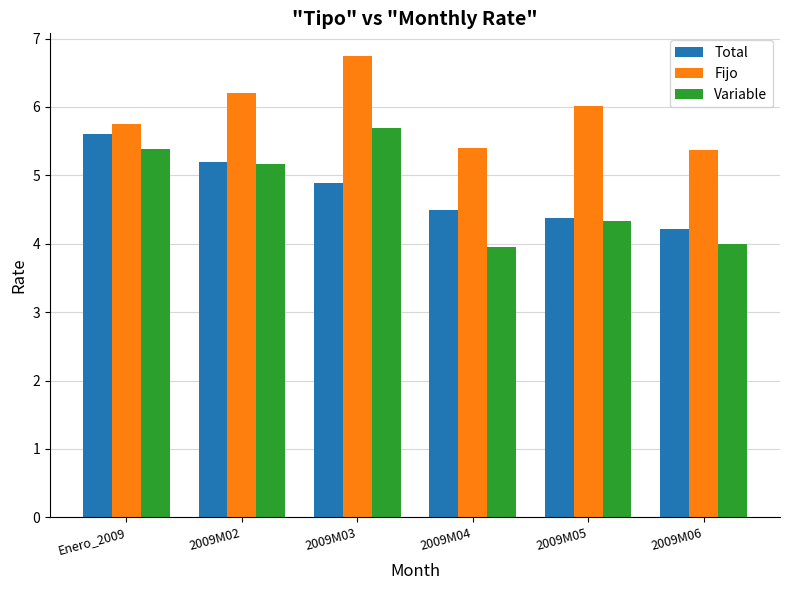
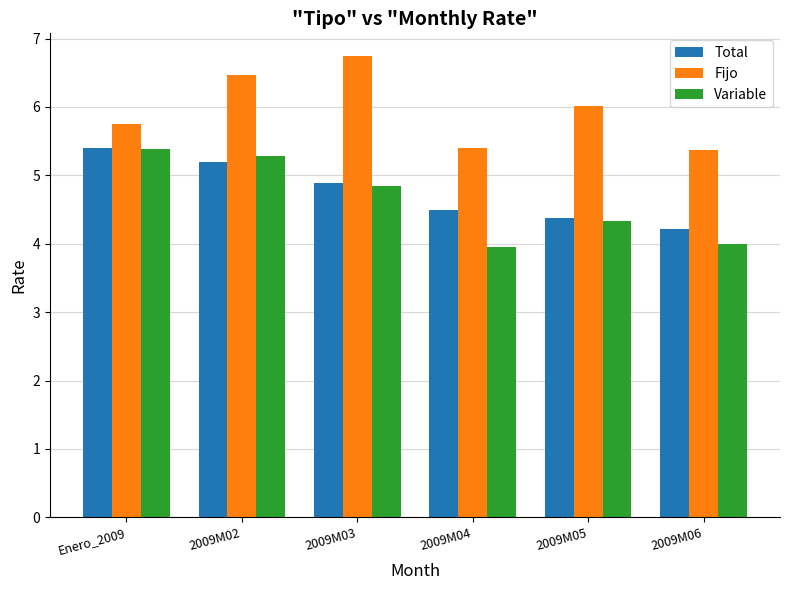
  {
    "Total": {
-     "Enero_2009": 5.6,
+     "Enero_2009": 5.4,
      "2009M02": 5.2,
      "2009M03": 4.9,
      "2009M04": 4.5,
      "2009M05": 4.4,
      "2009M06": 4.2
    },
    "Fijo": {
      "Enero_2009": 5.8,
-     "2009M02": 6.2,
+     "2009M02": 6.5,
      "2009M03": 6.7,
      "2009M04": 5.4,
      "2009M05": 6.0,
      "2009M06": 5.4
    },
    "Variable": {
      "Enero_2009": 5.4,
-     "2009M02": 5.2,
-     "2009M03": 5.7,
+     "2009M02": 5.3,
+     "2009M03": 4.8,
      "2009M04": 4.0,
      "2009M05": 4.3,
      "2009M06": 4.0
    }
  }
